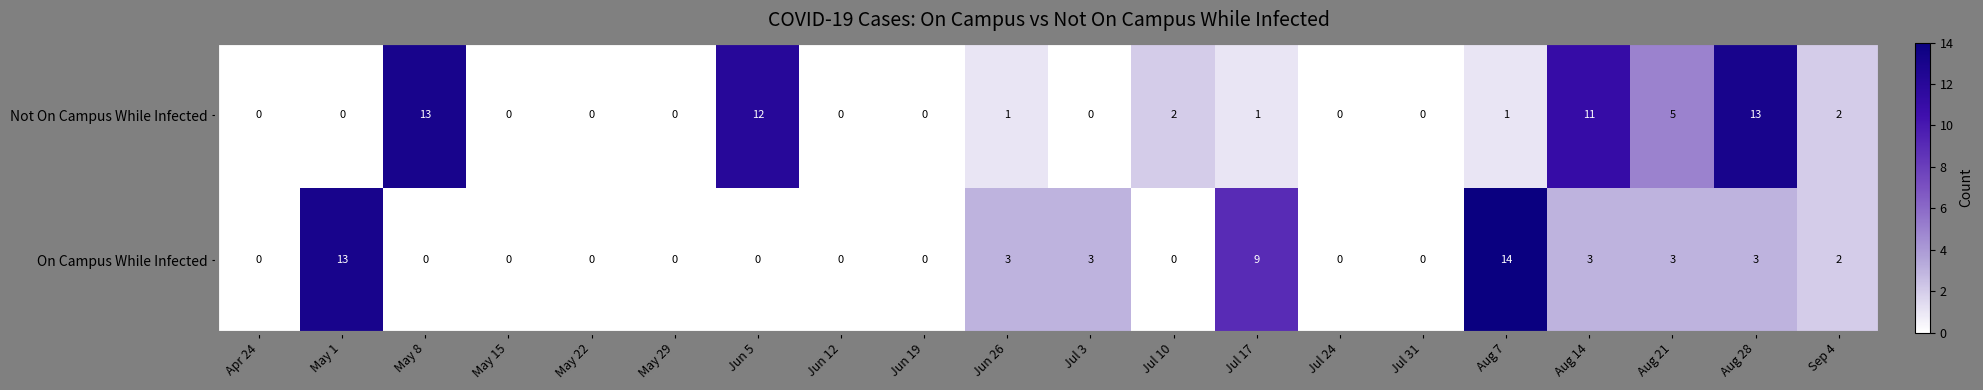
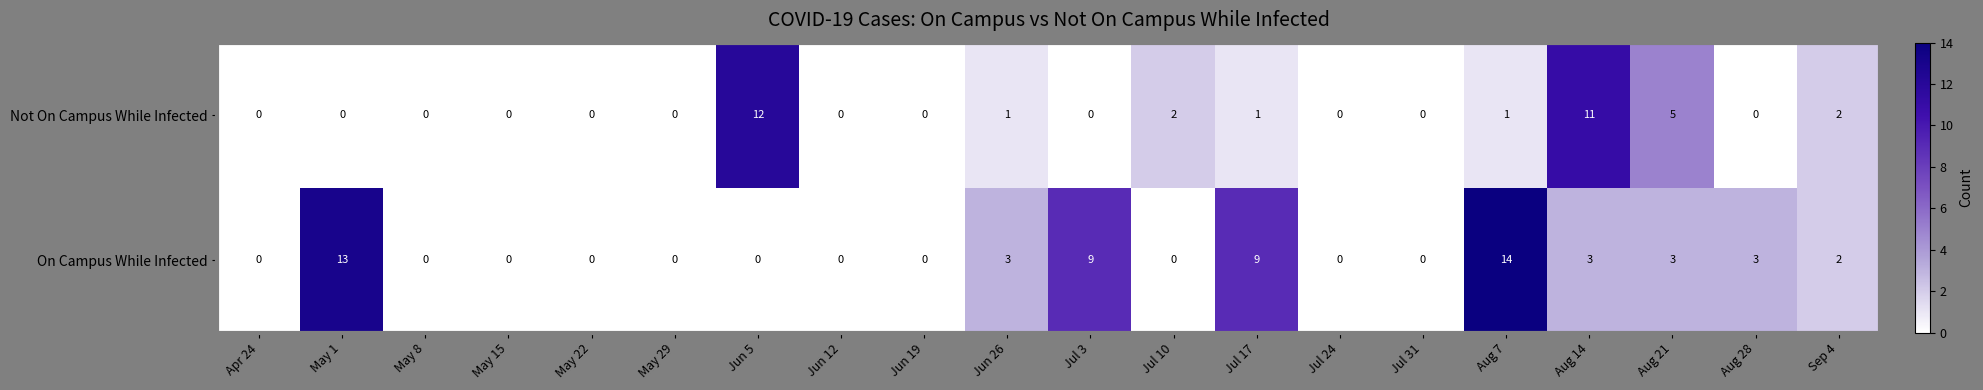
  {
    "Not On Campus While Infected": {
      "Apr 24": 0,
      "May 1": 0,
-     "May 8": 13,
+     "May 8": 0,
      "May 15": 0,
      "May 22": 0,
      "May 29": 0,
      "Jun 5": 12,
      "Jun 12": 0,
      "Jun 19": 0,
      "Jun 26": 1,
      "Jul 3": 0,
      "Jul 10": 2,
      "Jul 17": 1,
      "Jul 24": 0,
      "Jul 31": 0,
      "Aug 7": 1,
      "Aug 14": 11,
      "Aug 21": 5,
-     "Aug 28": 13,
+     "Aug 28": 0,
      "Sep 4": 2
    },
    "On Campus While Infected": {
      "Apr 24": 0,
      "May 1": 13,
      "May 8": 0,
      "May 15": 0,
      "May 22": 0,
      "May 29": 0,
      "Jun 5": 0,
      "Jun 12": 0,
      "Jun 19": 0,
      "Jun 26": 3,
-     "Jul 3": 3,
+     "Jul 3": 9,
      "Jul 10": 0,
      "Jul 17": 9,
      "Jul 24": 0,
      "Jul 31": 0,
      "Aug 7": 14,
      "Aug 14": 3,
      "Aug 21": 3,
      "Aug 28": 3,
      "Sep 4": 2
    }
  }
